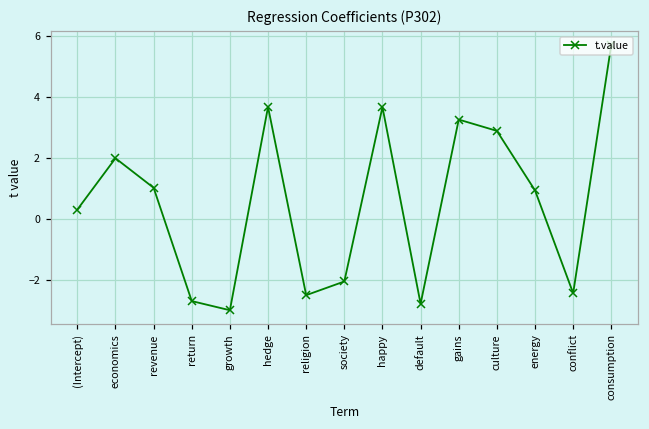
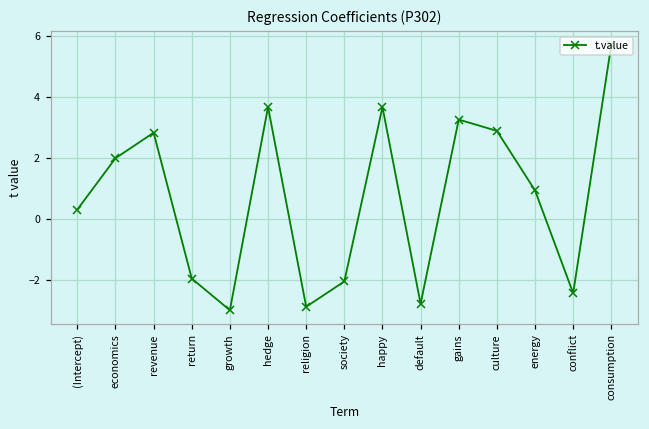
  {
    "(Intercept)": 0.3,
    "economics": 2.0,
-   "revenue": 1.0,
-   "return": -2.7,
+   "revenue": 2.8,
+   "return": -1.9,
    "growth": -3.0,
    "hedge": 3.7,
-   "religion": -2.5,
+   "religion": -2.9,
    "society": -2.0,
    "happy": 3.7,
    "default": -2.8,
    "gains": 3.3,
    "culture": 2.9,
    "energy": 0.9,
    "conflict": -2.4
  }
